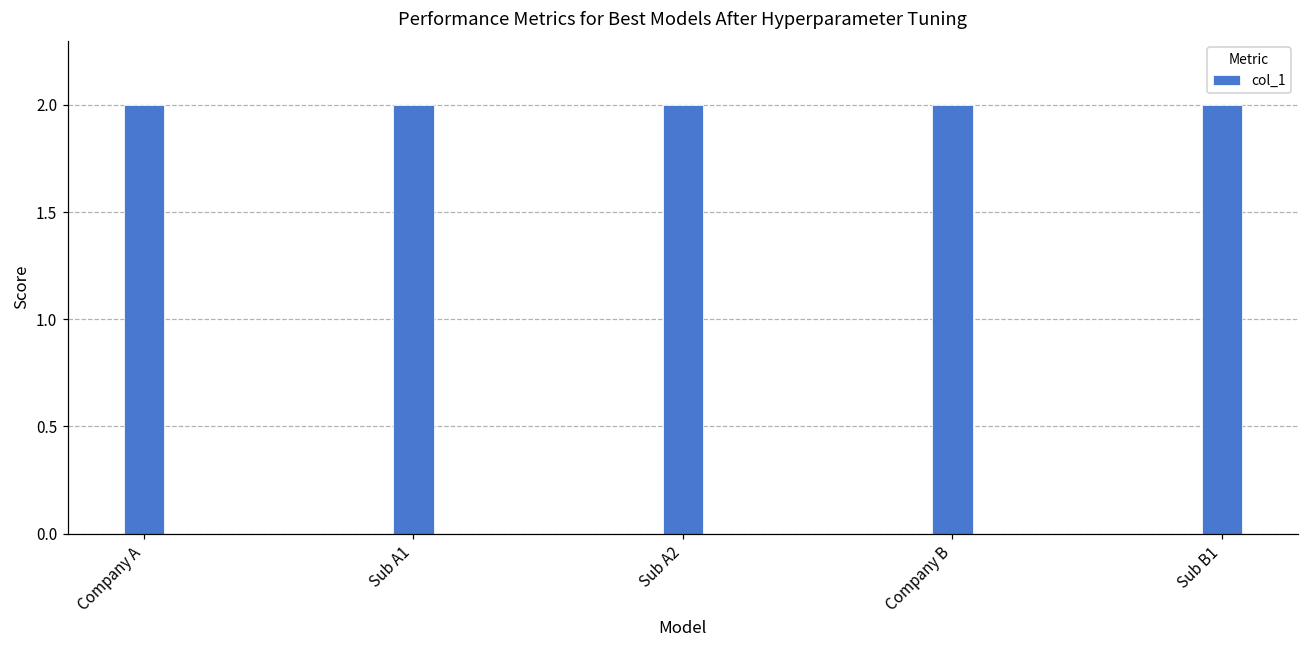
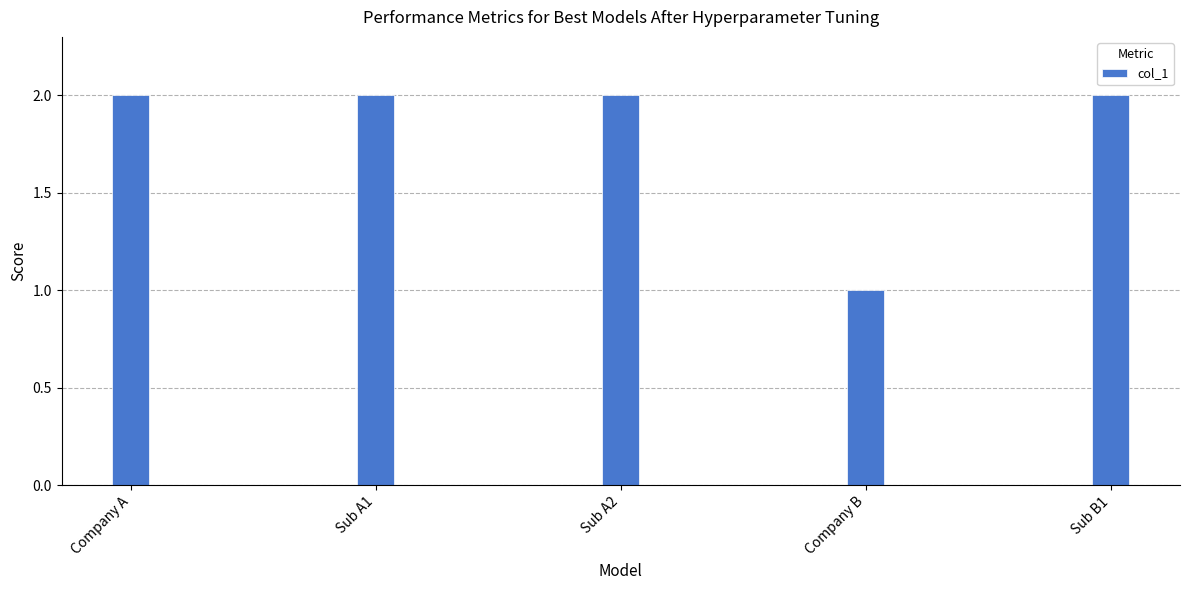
  {
    "Company A": 2,
    "Sub A1": 2,
    "Sub A2": 2,
-   "Company B": 2,
+   "Company B": 1,
    "Sub B1": 2
  }
